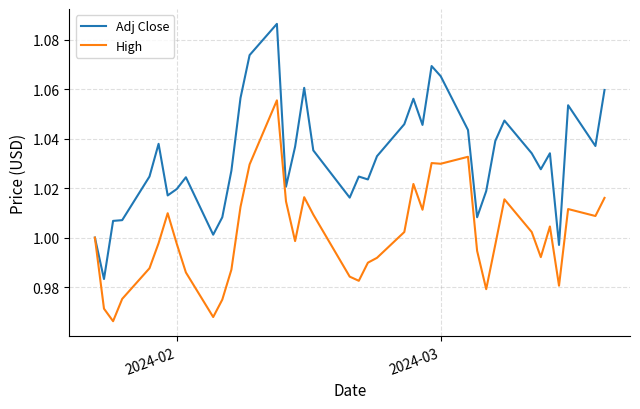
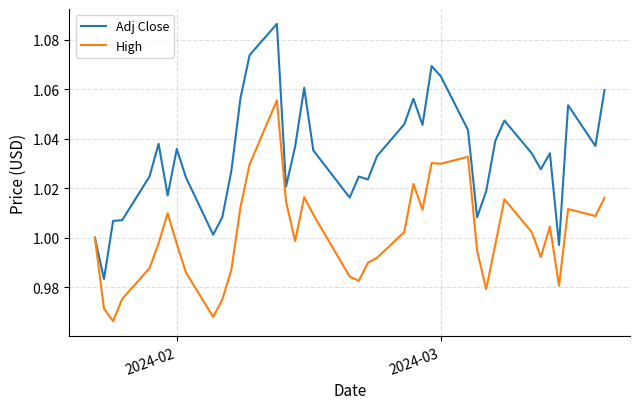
  {
    "Adj Close": {
-     "2024-02": 1.020,
+     "2024-02": 1.036,
      "2024-03": 1.065
    },
    "High": {
      "2024-02": 0.997,
      "2024-03": 1.030
    }
  }
